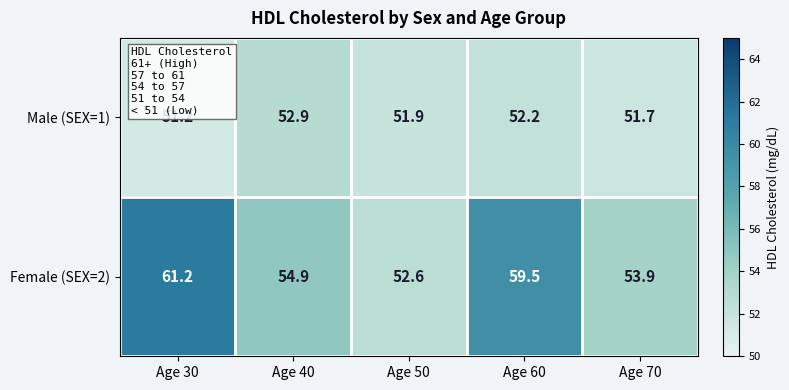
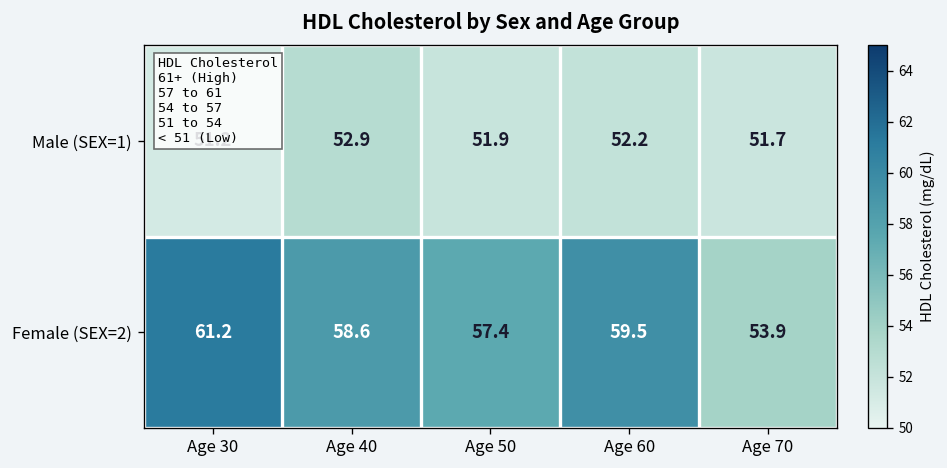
  {
    "Male (SEX=1)": {
      "Age 40": 52.9,
      "Age 50": 51.9,
      "Age 60": 52.2,
      "Age 70": 51.7
    },
    "Female (SEX=2)": {
      "Age 30": 61.2,
-     "Age 40": 54.9,
-     "Age 50": 52.6,
+     "Age 40": 58.6,
+     "Age 50": 57.4,
      "Age 60": 59.5,
      "Age 70": 53.9
    }
  }
